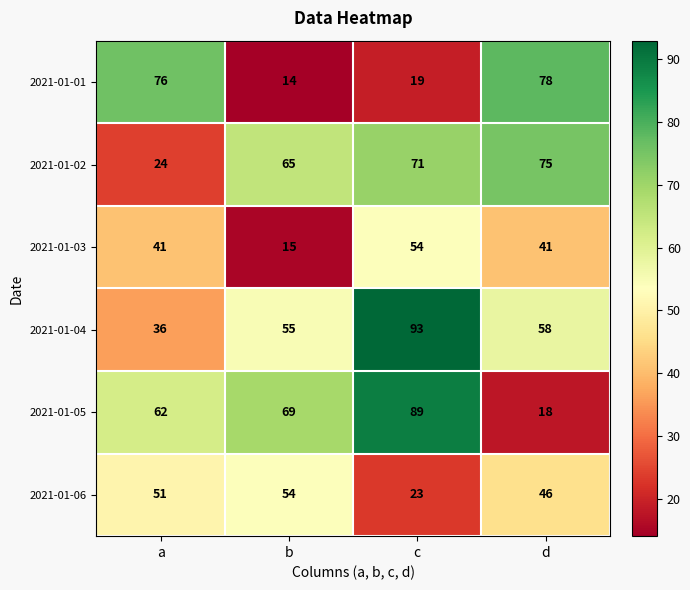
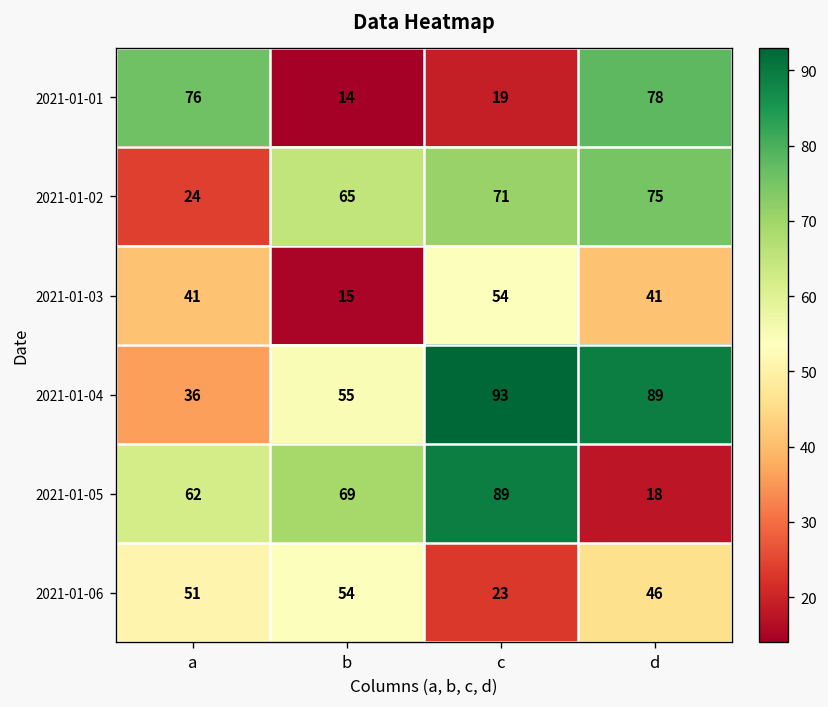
  {
    "2021-01-01": {
      "a": 76,
      "b": 14,
      "c": 19,
      "d": 78
    },
    "2021-01-02": {
      "a": 24,
      "b": 65,
      "c": 71,
      "d": 75
    },
    "2021-01-03": {
      "a": 41,
      "b": 15,
      "c": 54,
      "d": 41
    },
    "2021-01-04": {
      "a": 36,
      "b": 55,
      "c": 93,
-     "d": 58
+     "d": 89
    },
    "2021-01-05": {
      "a": 62,
      "b": 69,
      "c": 89,
      "d": 18
    },
    "2021-01-06": {
      "a": 51,
      "b": 54,
      "c": 23,
      "d": 46
    }
  }
